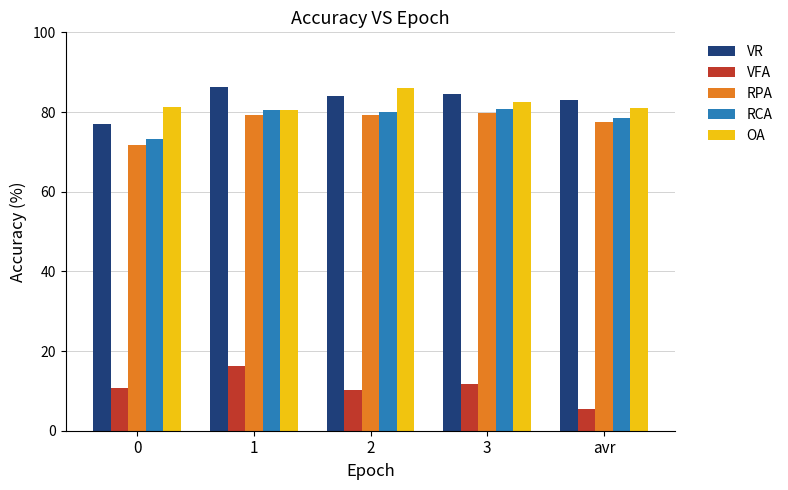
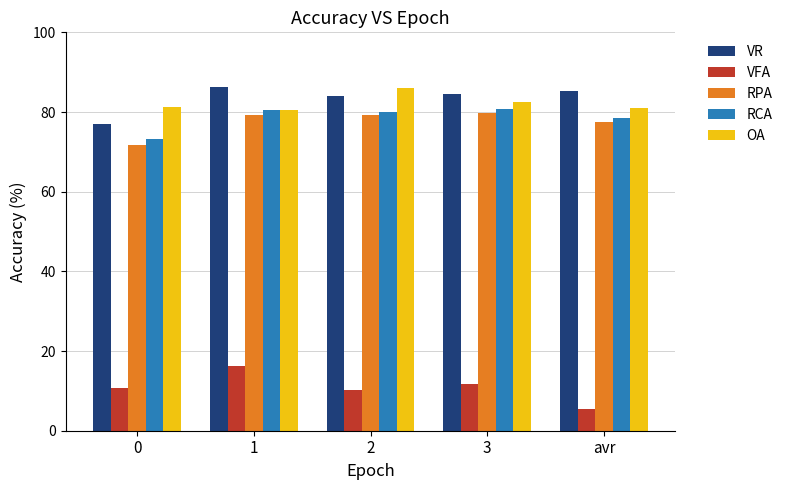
  {
    "VR": {
      "0": 77,
      "1": 86,
      "2": 84,
      "3": 85,
-     "avr": 83
+     "avr": 85
    },
    "VFA": {
      "0": 11,
      "1": 16,
      "2": 10,
      "3": 12,
      "avr": 5
    },
    "RPA": {
      "0": 72,
      "1": 79,
      "2": 79,
      "3": 80,
      "avr": 77
    },
    "RCA": {
      "0": 73,
      "1": 81,
      "2": 80,
      "3": 81,
      "avr": 79
    },
    "OA": {
      "0": 81,
      "1": 81,
      "2": 86,
      "3": 82,
      "avr": 81
    }
  }
